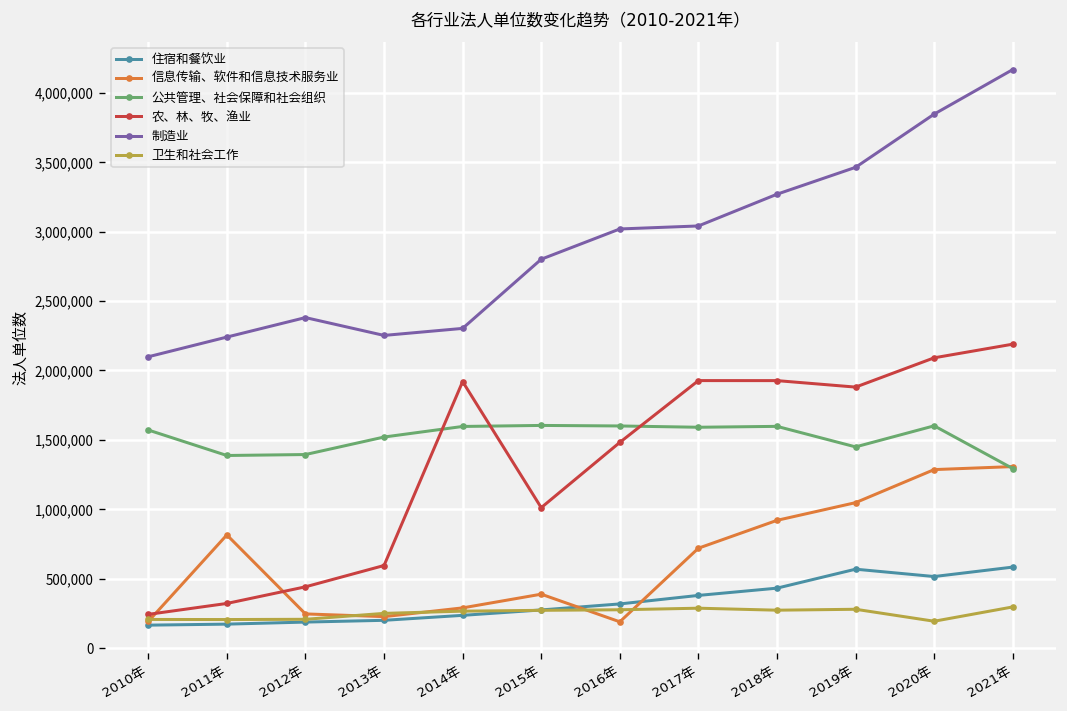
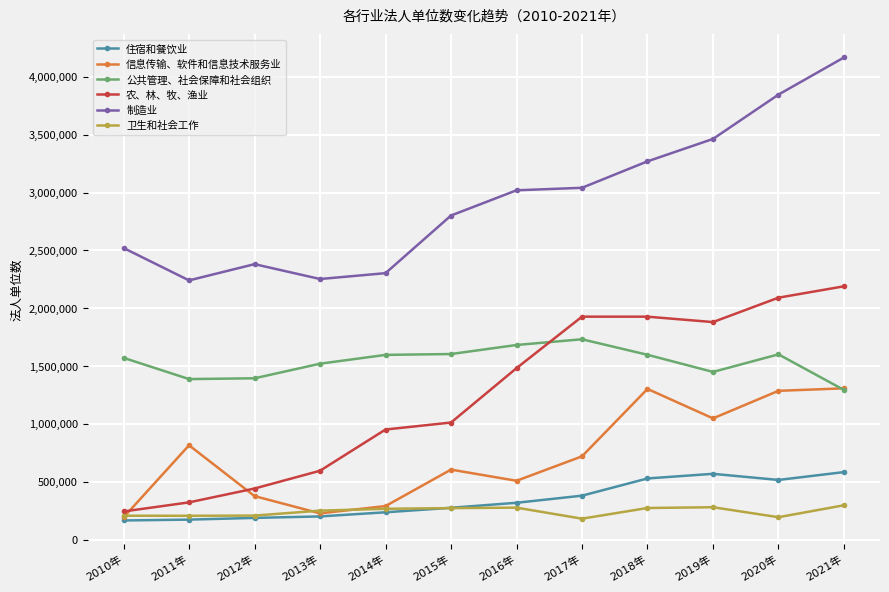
  {
    "住宿和餐饮业": {
      "2010年": "160,000",
      "2011年": "170,000",
      "2013年": "200,000",
      "2014年": "240,000",
      "2016年": "320,000",
      "2017年": "380,000",
-     "2018年": "430,000",
+     "2018年": "530,000",
      "2019年": "570,000",
      "2020年": "510,000",
      "2021年": "580,000"
    },
    "信息传输、软件和信息技术服务业": {
      "2011年": "810,000",
-     "2012年": "250,000",
+     "2012年": "380,000",
      "2013年": "230,000",
      "2014年": "290,000",
-     "2015年": "390,000",
-     "2016年": "190,000",
+     "2015年": "600,000",
+     "2016年": "510,000",
      "2017年": "720,000",
-     "2018年": "920,000",
+     "2018年": "1,300,000",
      "2019年": "1,050,000",
      "2020年": "1,290,000"
    },
    "公共管理、社会保障和社会组织": {
      "2010年": "1,570,000",
      "2011年": "1,390,000",
      "2012年": "1,390,000",
      "2013年": "1,520,000",
      "2014年": "1,600,000",
      "2015年": "1,600,000",
-     "2016年": "1,600,000",
-     "2017年": "1,590,000",
+     "2016年": "1,680,000",
+     "2017年": "1,730,000",
      "2018年": "1,600,000",
      "2019年": "1,450,000",
      "2020年": "1,600,000"
    },
    "农、林、牧、渔业": {
      "2010年": "240,000",
      "2011年": "320,000",
      "2012年": "440,000",
      "2013年": "590,000",
-     "2014年": "1,920,000",
+     "2014年": "950,000",
      "2015年": "1,010,000",
      "2016年": "1,480,000",
      "2017年": "1,930,000",
      "2018年": "1,930,000",
      "2019年": "1,880,000",
      "2020年": "2,090,000",
      "2021年": "2,190,000"
    },
    "制造业": {
-     "2010年": "2,100,000",
+     "2010年": "2,520,000",
      "2011年": "2,240,000",
      "2012年": "2,380,000",
      "2013年": "2,250,000",
      "2014年": "2,300,000",
      "2015年": "2,800,000",
      "2016年": "3,020,000",
      "2017年": "3,040,000",
      "2018年": "3,270,000",
      "2019年": "3,460,000",
      "2020年": "3,850,000",
      "2021年": "4,170,000"
    },
    "卫生和社会工作": {
      "2011年": "210,000",
      "2013年": "250,000",
      "2014年": "270,000",
      "2016年": "280,000",
-     "2017年": "290,000",
+     "2017年": "180,000",
      "2018年": "270,000",
      "2019年": "280,000",
      "2020年": "190,000",
      "2021年": "300,000"
    }
  }
